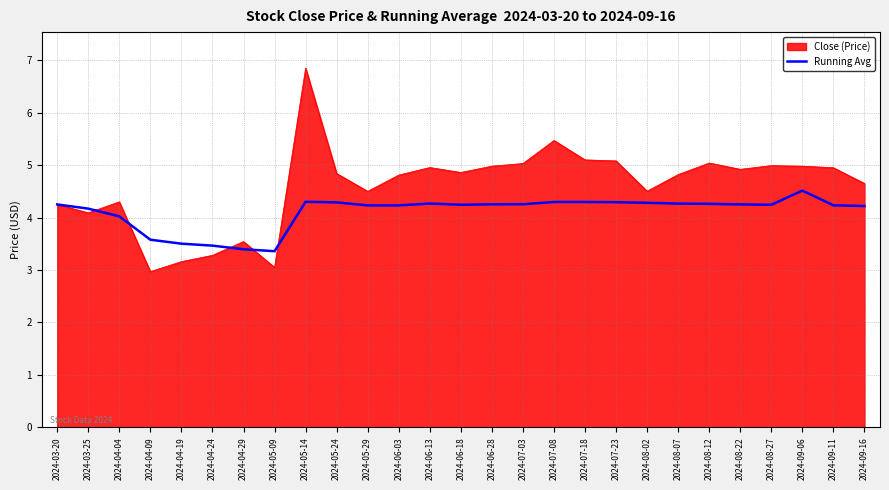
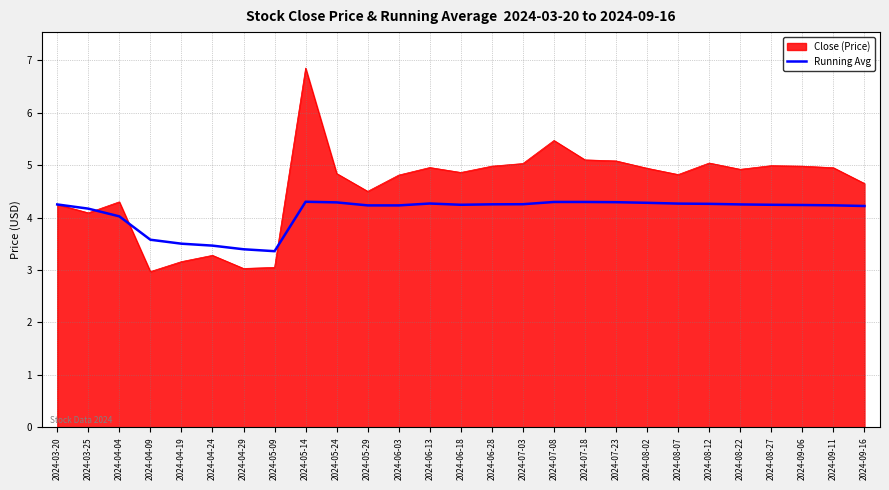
  {
    "Close (Price)": {
      "2024-03-25": 4.1,
      "2024-04-04": 4.3,
      "2024-04-09": 3.0,
      "2024-04-19": 3.2,
      "2024-04-24": 3.3,
-     "2024-04-29": 3.5,
+     "2024-04-29": 3.0,
      "2024-05-09": 3.0,
      "2024-05-14": 6.8,
      "2024-05-24": 4.8,
      "2024-05-29": 4.5,
      "2024-06-03": 4.8,
      "2024-06-13": 5.0,
      "2024-06-18": 4.9,
      "2024-06-28": 5.0,
      "2024-07-03": 5.0,
      "2024-07-08": 5.5,
      "2024-07-18": 5.1,
      "2024-07-23": 5.1,
-     "2024-08-02": 4.5,
+     "2024-08-02": 4.9,
      "2024-08-07": 4.8,
      "2024-08-12": 5.0,
      "2024-08-22": 4.9,
      "2024-08-27": 5.0,
      "2024-09-06": 5.0,
      "2024-09-11": 4.9,
      "2024-09-16": 4.7
    },
    "Running Avg": {
      "2024-03-25": 4.2,
      "2024-04-04": 4.0,
      "2024-04-09": 3.6,
      "2024-04-19": 3.5,
      "2024-04-24": 3.5,
      "2024-04-29": 3.4,
      "2024-05-09": 3.4,
      "2024-05-14": 4.3,
      "2024-05-24": 4.3,
      "2024-05-29": 4.2,
      "2024-06-03": 4.2,
      "2024-06-13": 4.3,
      "2024-06-18": 4.2,
      "2024-06-28": 4.3,
      "2024-07-03": 4.3,
      "2024-07-08": 4.3,
      "2024-07-18": 4.3,
      "2024-07-23": 4.3,
      "2024-08-02": 4.3,
      "2024-08-07": 4.3,
      "2024-08-12": 4.3,
      "2024-08-22": 4.3,
      "2024-08-27": 4.2,
-     "2024-09-06": 4.5,
+     "2024-09-06": 4.2,
      "2024-09-11": 4.2,
      "2024-09-16": 4.2
    }
  }
